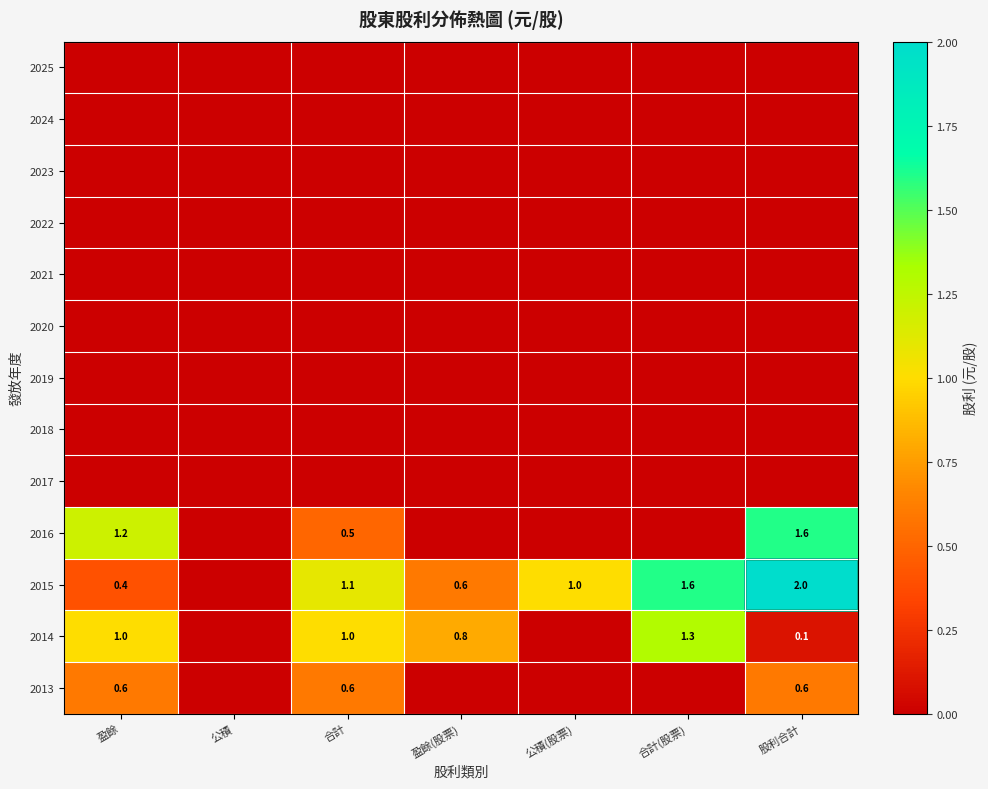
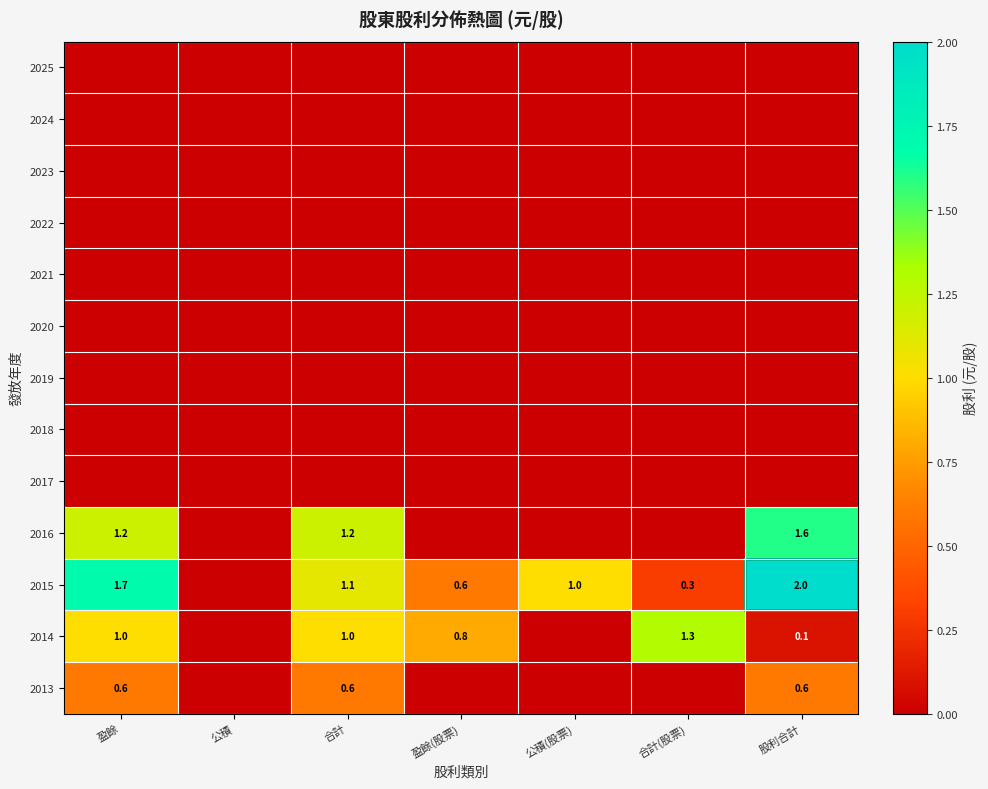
  {
    "2016": {
      "盈餘": 1.2,
-     "合計": 0.5,
+     "合計": 1.2,
      "股利合計": 1.6
    },
    "2015": {
-     "盈餘": 0.4,
+     "盈餘": 1.7,
      "合計": 1.1,
      "盈餘(股票)": 0.6,
      "公積(股票)": 1.0,
-     "合計(股票)": 1.6,
+     "合計(股票)": 0.3,
      "股利合計": 2.0
    },
    "2014": {
      "盈餘": 1.0,
      "合計": 1.0,
      "盈餘(股票)": 0.8,
      "合計(股票)": 1.3,
      "股利合計": 0.1
    },
    "2013": {
      "盈餘": 0.6,
      "合計": 0.6,
      "股利合計": 0.6
    }
  }
